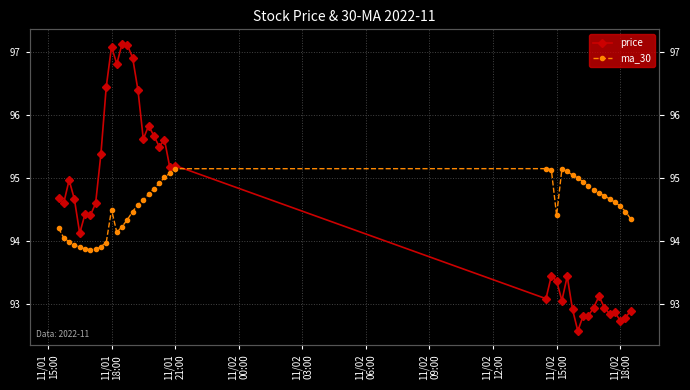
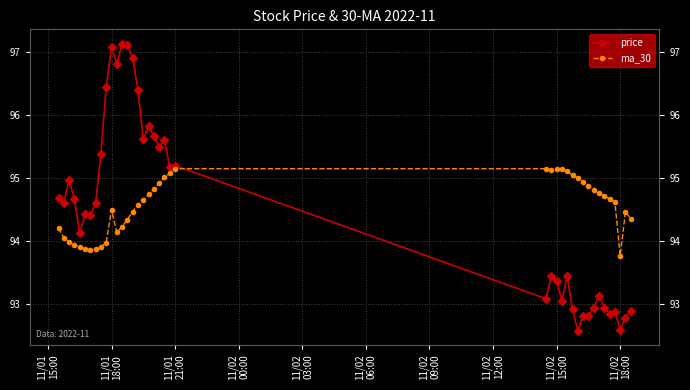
  {
    "price": {
      "11/01 18:00": 97.1,
      "11/01 21:00": 95.2,
      "11/02 15:00": 93.4,
-     "11/02 18:00": 92.7
+     "11/02 18:00": 92.6
    },
    "ma_30": {
      "11/01 18:00": 94.5,
      "11/01 21:00": 95.1,
-     "11/02 15:00": 94.4,
-     "11/02 18:00": 94.6
+     "11/02 15:00": 95.1,
+     "11/02 18:00": 93.8
    }
  }
